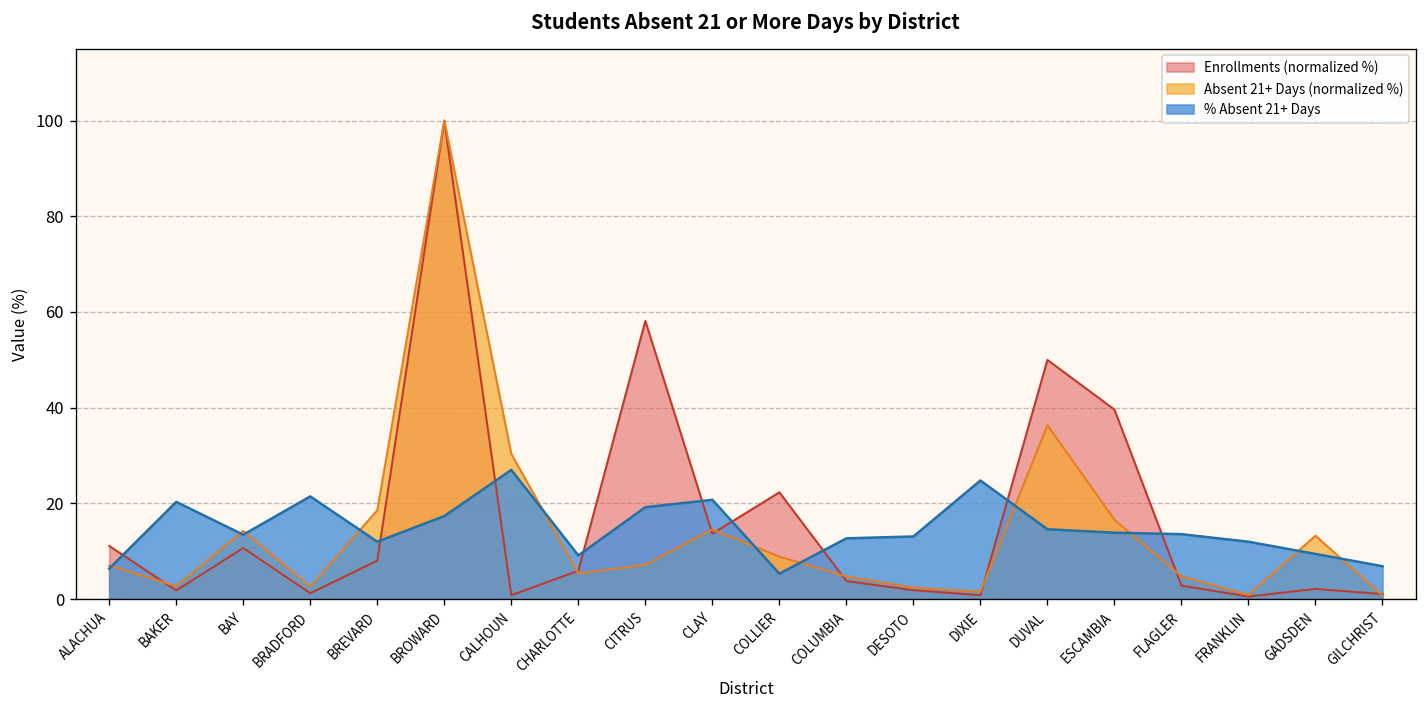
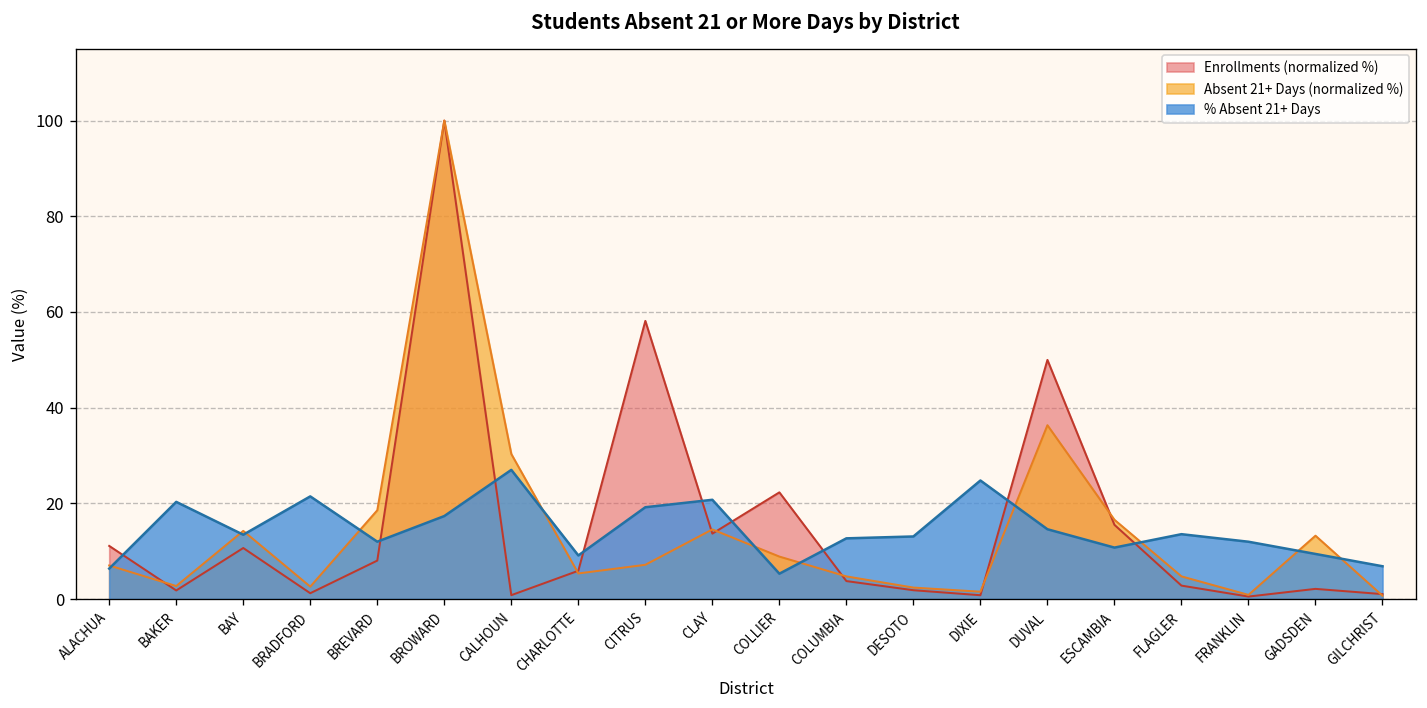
  {
    "Enrollments (normalized %)": {
      "ALACHUA": 11,
      "BAKER": 2,
      "BAY": 11,
      "BRADFORD": 1,
      "BREVARD": 8,
      "CALHOUN": 1,
      "CITRUS": 58,
      "CLAY": 14,
      "COLLIER": 22,
      "COLUMBIA": 4,
      "DIXIE": 1,
      "DUVAL": 50,
-     "ESCAMBIA": 40,
+     "ESCAMBIA": 16,
      "FLAGLER": 3,
      "GADSDEN": 2
    },
    "Absent 21+ Days (normalized %)": {
      "ALACHUA": 7,
      "BAKER": 3,
      "BAY": 14,
      "BRADFORD": 3,
      "BREVARD": 19,
      "CALHOUN": 30,
      "CITRUS": 7,
      "CLAY": 15,
      "COLLIER": 9,
      "COLUMBIA": 5,
      "DIXIE": 2,
      "DUVAL": 36,
      "ESCAMBIA": 17,
      "FLAGLER": 5,
      "GADSDEN": 13
    },
    "% Absent 21+ Days": {
      "ALACHUA": 6,
      "BAKER": 20,
      "BAY": 13,
      "BRADFORD": 21,
      "BREVARD": 12,
      "BROWARD": 17,
      "CALHOUN": 27,
      "CHARLOTTE": 9,
      "CITRUS": 19,
      "CLAY": 21,
      "COLLIER": 5,
      "COLUMBIA": 13,
      "DESOTO": 13,
      "DIXIE": 25,
      "DUVAL": 15,
-     "ESCAMBIA": 14,
+     "ESCAMBIA": 11,
      "FLAGLER": 14,
      "FRANKLIN": 12,
      "GADSDEN": 9,
      "GILCHRIST": 7
    }
  }
